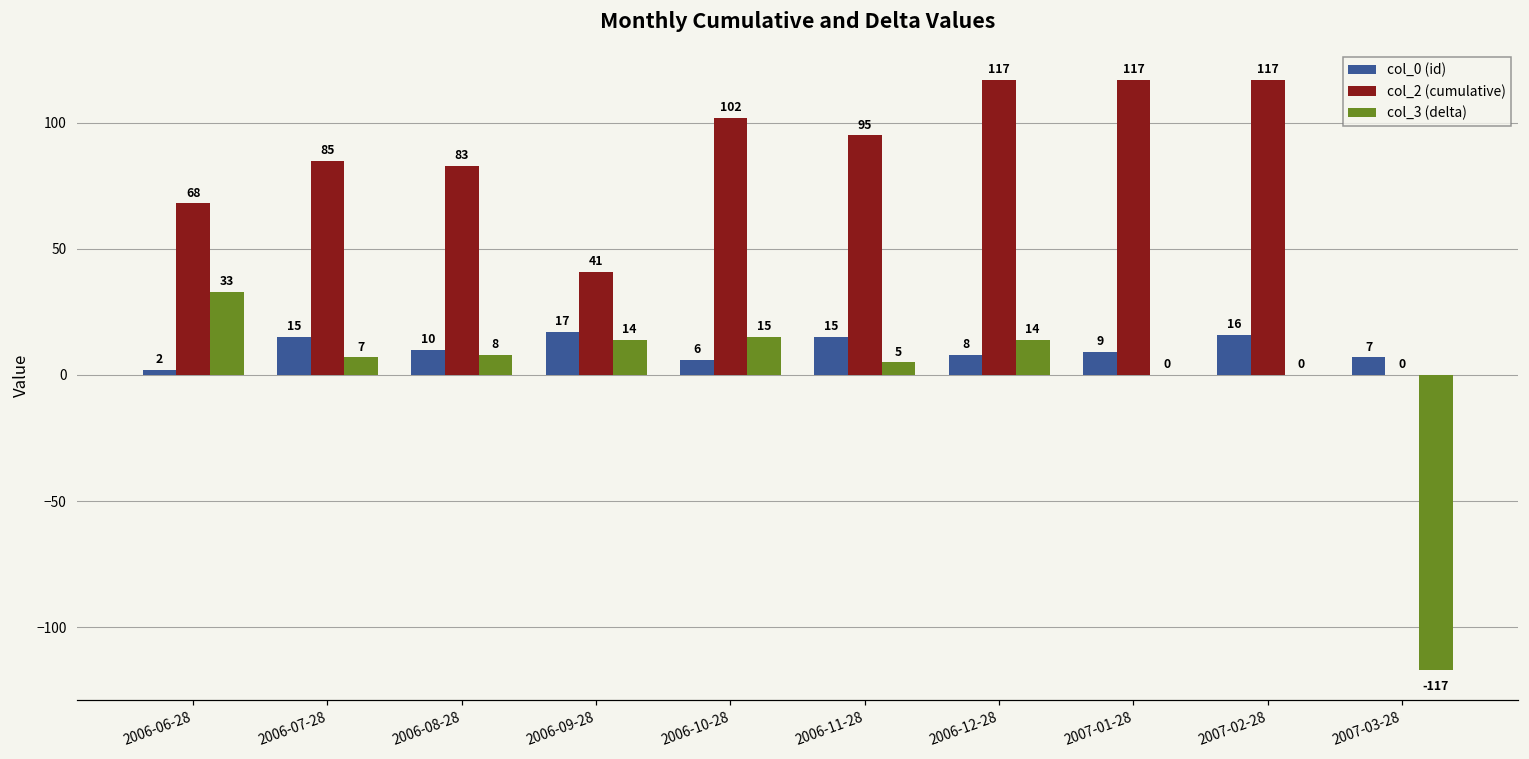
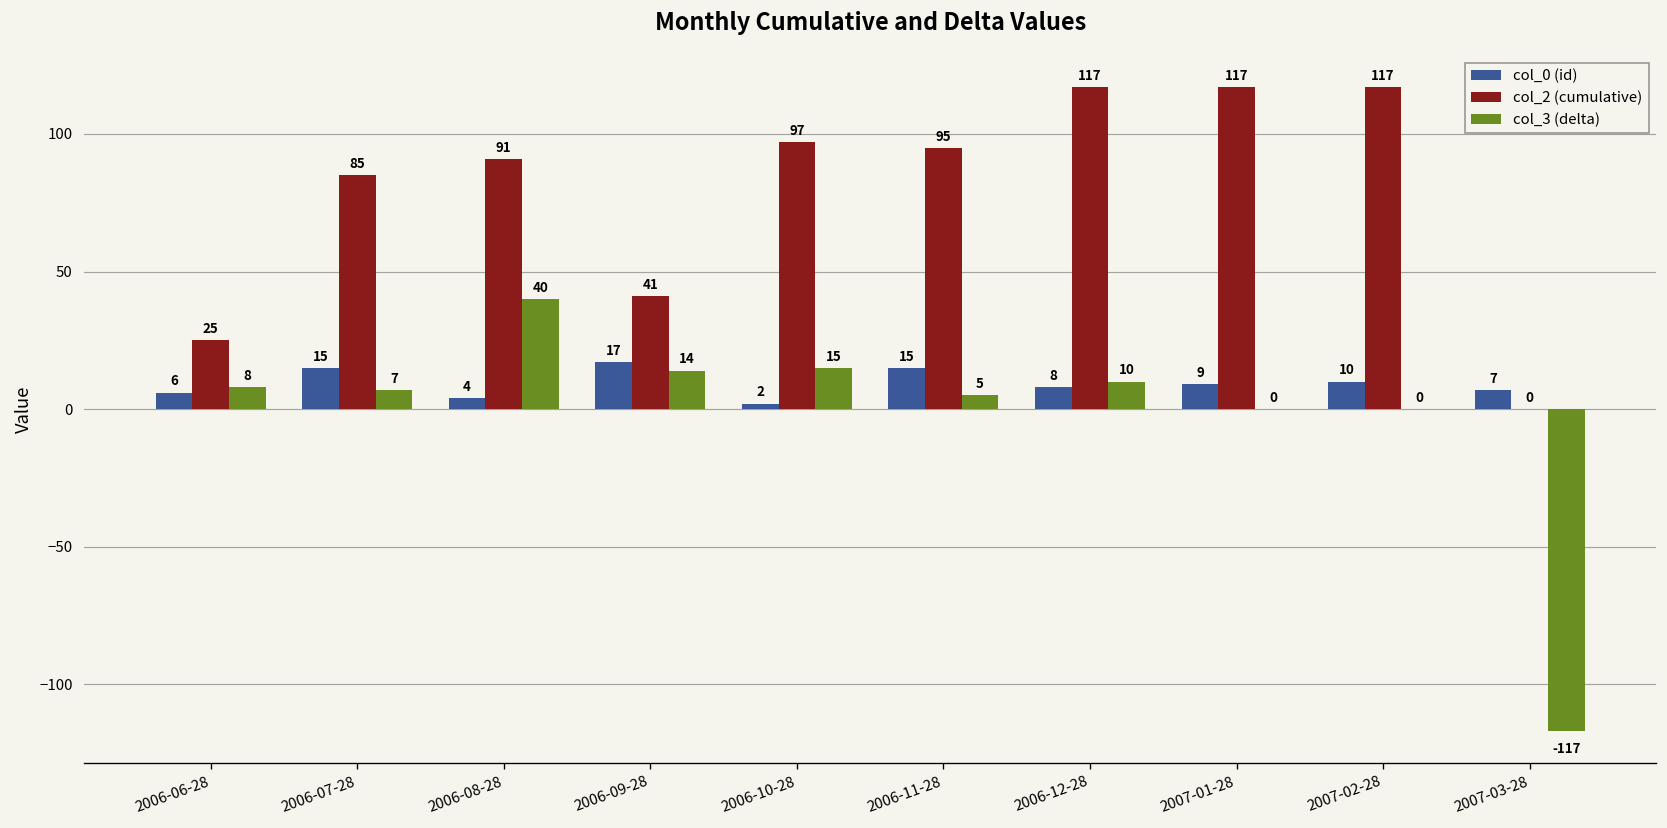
  {
    "col_0 (id)": {
-     "2006-06-28": 2,
+     "2006-06-28": 6,
      "2006-07-28": 15,
-     "2006-08-28": 10,
+     "2006-08-28": 4,
      "2006-09-28": 17,
-     "2006-10-28": 6,
+     "2006-10-28": 2,
      "2006-11-28": 15,
      "2006-12-28": 8,
      "2007-01-28": 9,
-     "2007-02-28": 16,
+     "2007-02-28": 10,
      "2007-03-28": 7
    },
    "col_2 (cumulative)": {
-     "2006-06-28": 68,
+     "2006-06-28": 25,
      "2006-07-28": 85,
-     "2006-08-28": 83,
+     "2006-08-28": 91,
      "2006-09-28": 41,
-     "2006-10-28": 102,
+     "2006-10-28": 97,
      "2006-11-28": 95,
      "2006-12-28": 117,
      "2007-01-28": 117,
      "2007-02-28": 117,
      "2007-03-28": 0
    },
    "col_3 (delta)": {
-     "2006-06-28": 33,
+     "2006-06-28": 8,
      "2006-07-28": 7,
-     "2006-08-28": 8,
+     "2006-08-28": 40,
      "2006-09-28": 14,
      "2006-10-28": 15,
      "2006-11-28": 5,
-     "2006-12-28": 14,
+     "2006-12-28": 10,
      "2007-01-28": 0,
      "2007-02-28": 0,
      "2007-03-28": -117
    }
  }
